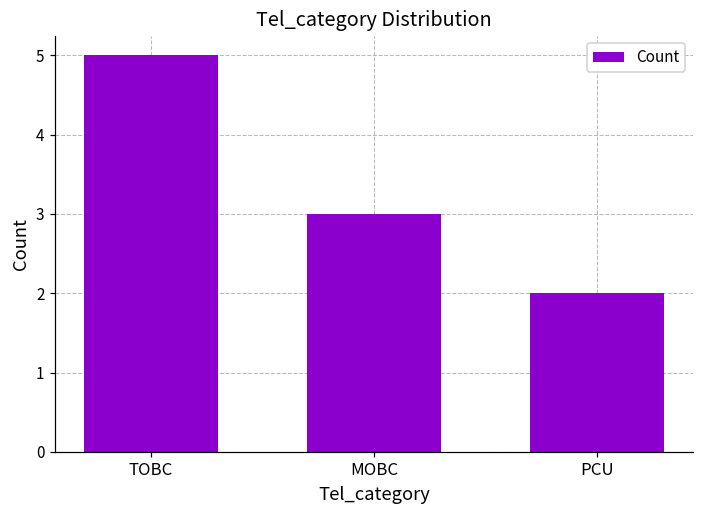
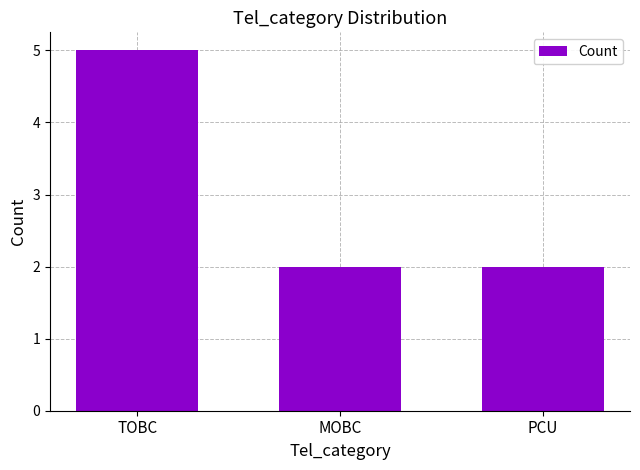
  {
    "TOBC": 5,
-   "MOBC": 3,
+   "MOBC": 2,
    "PCU": 2
  }
